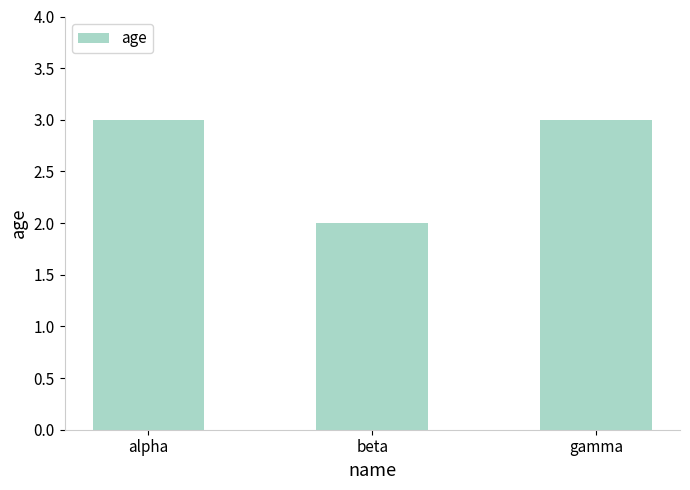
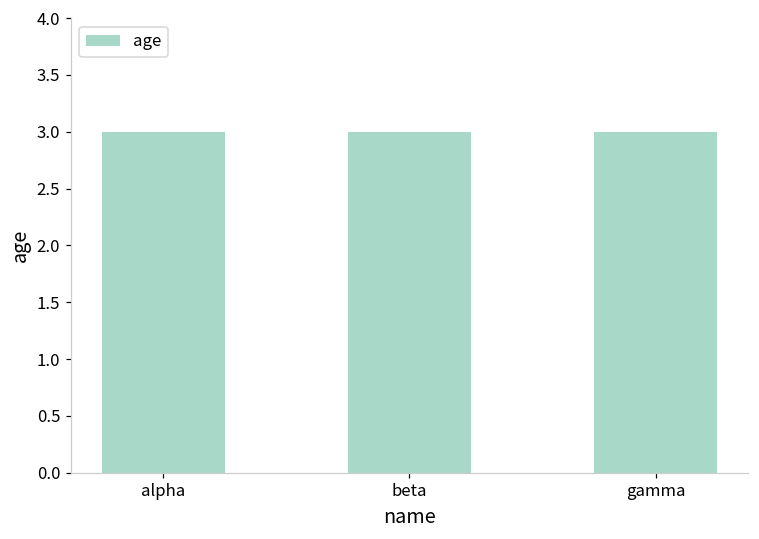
  {
    "alpha": 3,
-   "beta": 2,
+   "beta": 3,
    "gamma": 3
  }
